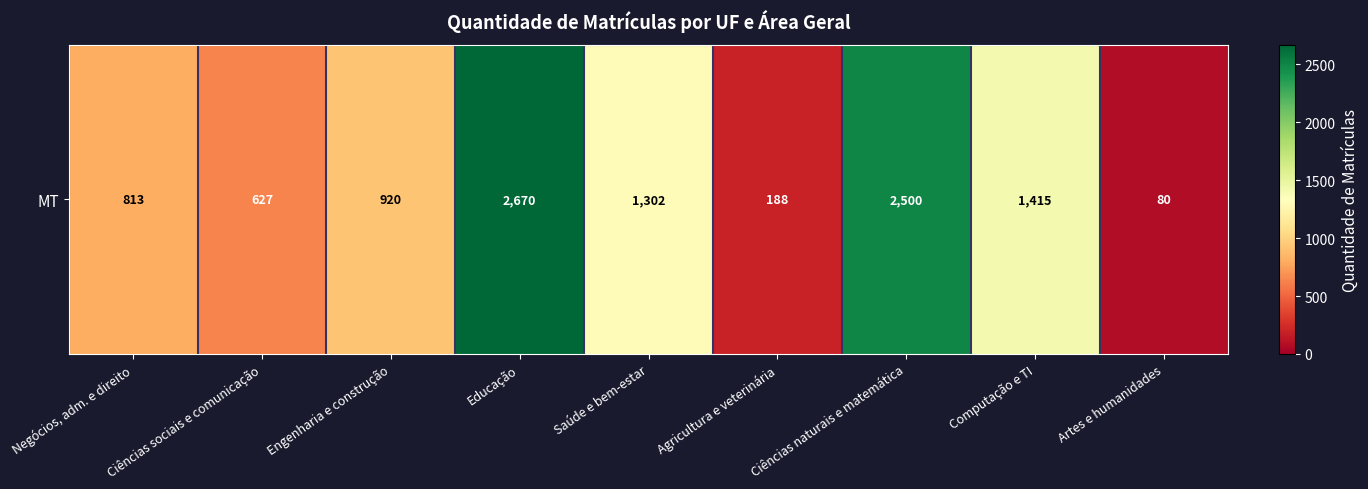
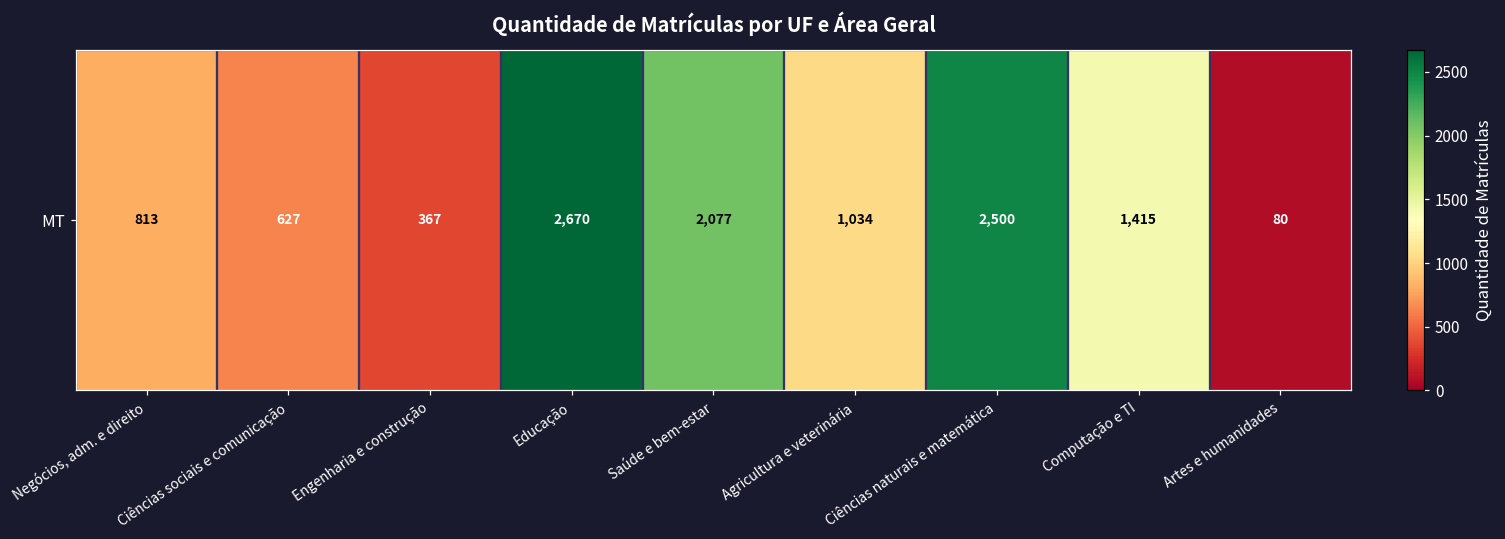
  {
    "MT": {
      "Negócios, adm. e direito": "813",
      "Ciências sociais e comunicação": "627",
-     "Engenharia e construção": "920",
+     "Engenharia e construção": "367",
      "Educação": "2,670",
-     "Saúde e bem-estar": "1,302",
-     "Agricultura e veterinária": "188",
+     "Saúde e bem-estar": "2,077",
+     "Agricultura e veterinária": "1,034",
      "Ciências naturais e matemática": "2,500",
      "Computação e TI": "1,415",
      "Artes e humanidades": "80"
    }
  }
